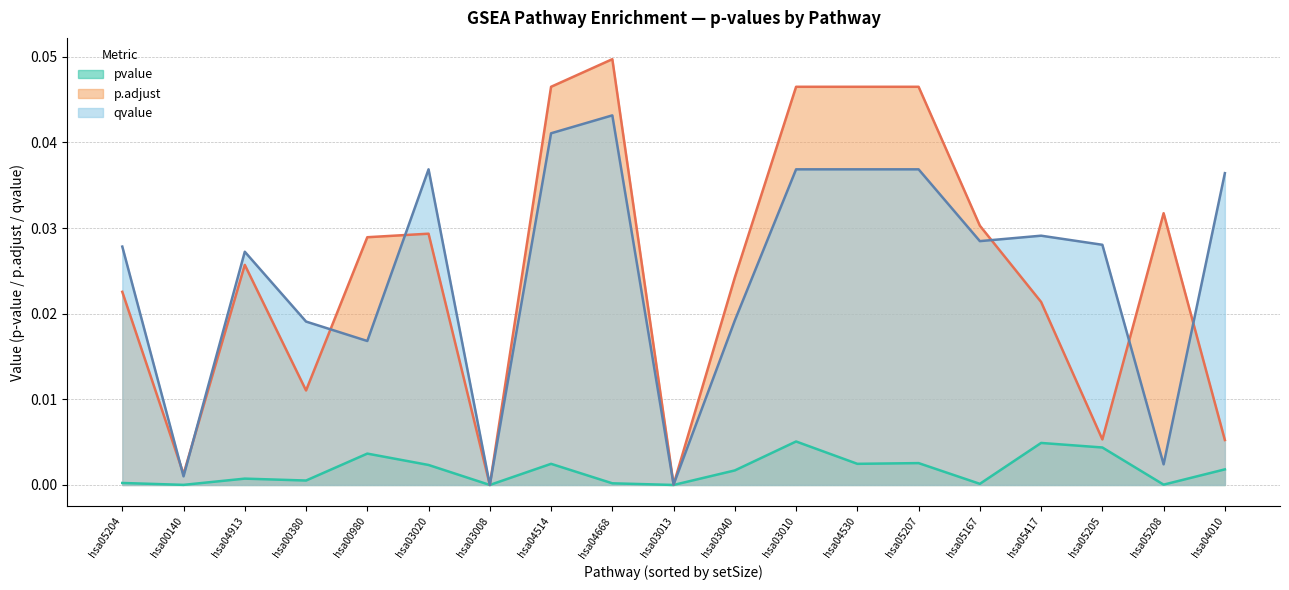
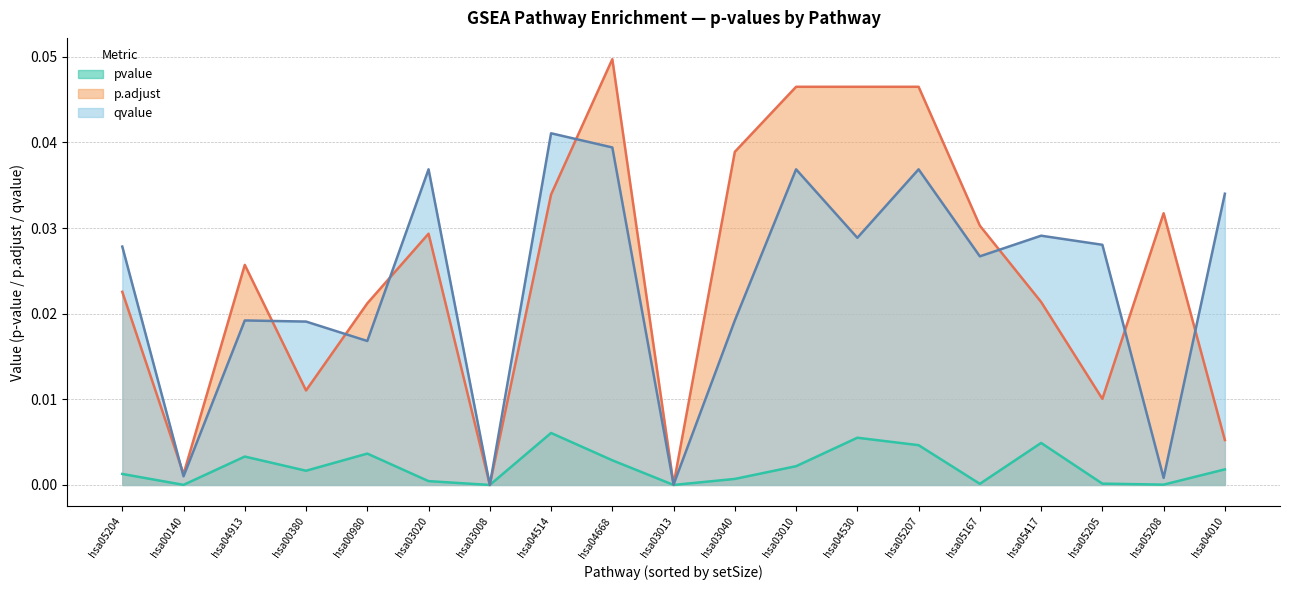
  {
    "pvalue": {
-     "hsa05204": 0.000,
+     "hsa05204": 0.001,
      "hsa00140": 0.000,
-     "hsa04913": 0.001,
-     "hsa00380": 0.001,
+     "hsa04913": 0.003,
+     "hsa00380": 0.002,
      "hsa00980": 0.004,
-     "hsa03020": 0.002,
-     "hsa04514": 0.002,
-     "hsa04668": 0.000,
-     "hsa03040": 0.002,
-     "hsa03010": 0.005,
-     "hsa04530": 0.002,
-     "hsa05207": 0.003,
+     "hsa03020": 0.000,
+     "hsa04514": 0.006,
+     "hsa04668": 0.003,
+     "hsa03040": 0.001,
+     "hsa03010": 0.002,
+     "hsa04530": 0.006,
+     "hsa05207": 0.005,
      "hsa05167": 0.000,
      "hsa05417": 0.005,
-     "hsa05205": 0.004,
+     "hsa05205": 0.000,
      "hsa05208": 0.000,
      "hsa04010": 0.002
    },
    "p.adjust": {
      "hsa05204": 0.023,
      "hsa04913": 0.026,
      "hsa00380": 0.011,
-     "hsa00980": 0.029,
+     "hsa00980": 0.021,
      "hsa03020": 0.029,
-     "hsa04514": 0.047,
+     "hsa04514": 0.034,
      "hsa04668": 0.050,
-     "hsa03040": 0.024,
+     "hsa03040": 0.039,
      "hsa03010": 0.047,
      "hsa04530": 0.047,
      "hsa05207": 0.047,
      "hsa05167": 0.030,
      "hsa05417": 0.021,
-     "hsa05205": 0.005,
+     "hsa05205": 0.010,
      "hsa05208": 0.032,
      "hsa04010": 0.005
    },
    "qvalue": {
      "hsa05204": 0.028,
-     "hsa04913": 0.027,
+     "hsa04913": 0.019,
      "hsa00380": 0.019,
      "hsa00980": 0.017,
      "hsa03020": 0.037,
      "hsa04514": 0.041,
-     "hsa04668": 0.043,
+     "hsa04668": 0.039,
      "hsa03040": 0.019,
      "hsa03010": 0.037,
-     "hsa04530": 0.037,
+     "hsa04530": 0.029,
      "hsa05207": 0.037,
-     "hsa05167": 0.028,
+     "hsa05167": 0.027,
      "hsa05417": 0.029,
      "hsa05205": 0.028,
-     "hsa05208": 0.002,
-     "hsa04010": 0.036
+     "hsa05208": 0.001,
+     "hsa04010": 0.034
    }
  }
